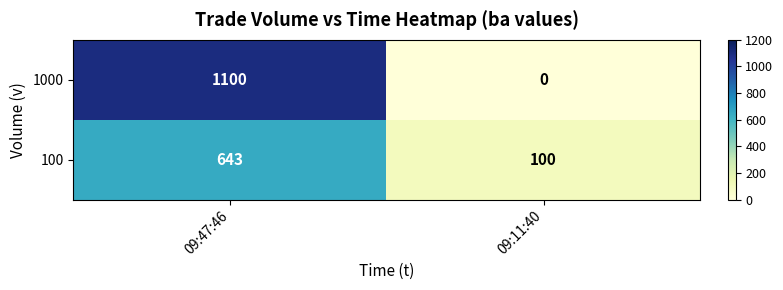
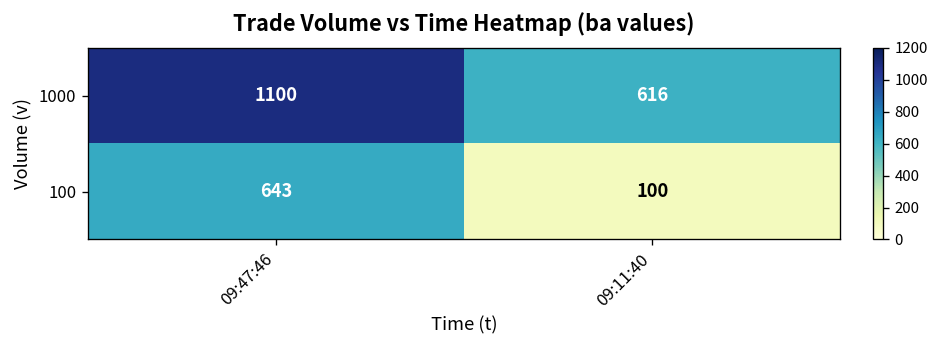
  {
    "1000": {
      "09:47:46": 1100,
-     "09:11:40": 0
+     "09:11:40": 616
    },
    "100": {
      "09:47:46": 643,
      "09:11:40": 100
    }
  }
